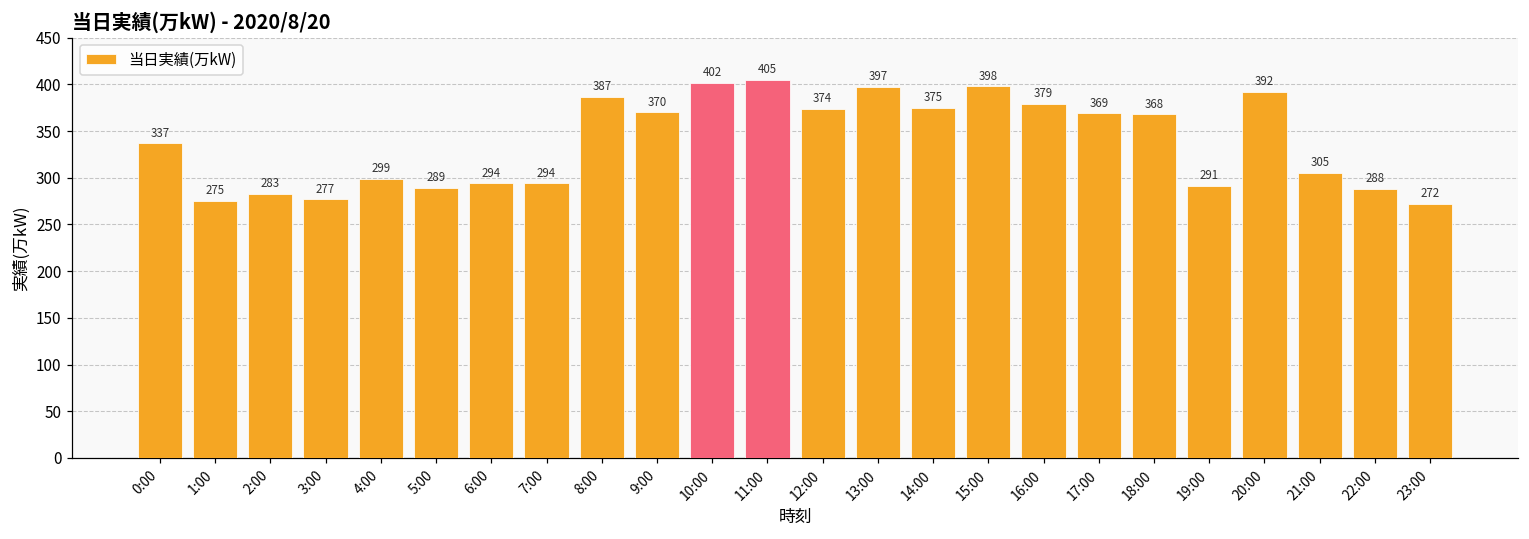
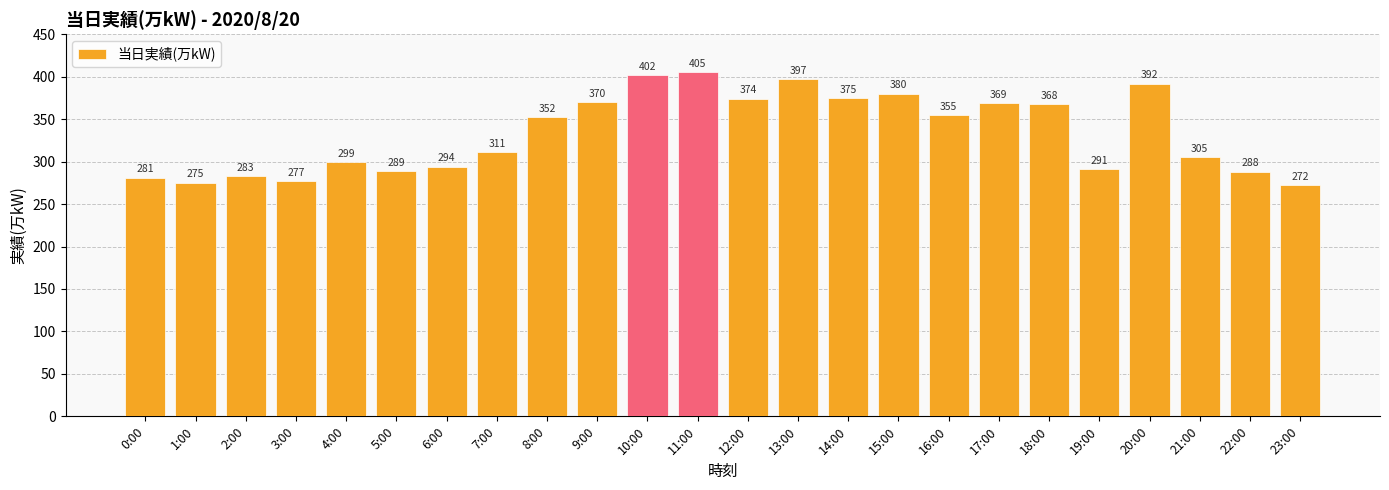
  {
-   "0:00": 337,
+   "0:00": 281,
    "1:00": 275,
    "2:00": 283,
    "3:00": 277,
    "4:00": 299,
    "5:00": 289,
    "6:00": 294,
-   "7:00": 294,
-   "8:00": 387,
+   "7:00": 311,
+   "8:00": 352,
    "9:00": 370,
    "10:00": 402,
    "11:00": 405,
    "12:00": 374,
    "13:00": 397,
    "14:00": 375,
-   "15:00": 398,
-   "16:00": 379,
+   "15:00": 380,
+   "16:00": 355,
    "17:00": 369,
    "18:00": 368,
    "19:00": 291,
    "20:00": 392,
    "21:00": 305,
    "22:00": 288,
    "23:00": 272
  }
